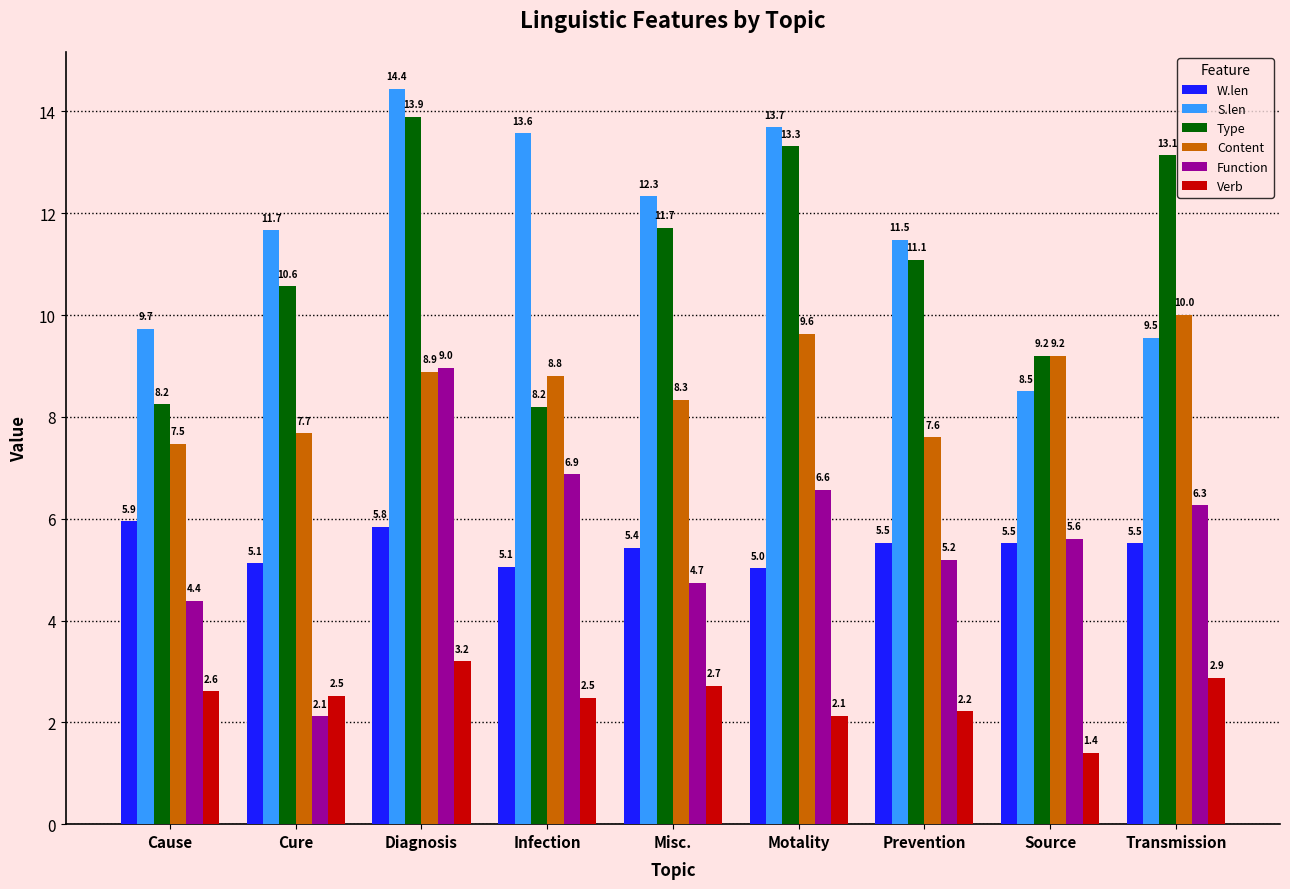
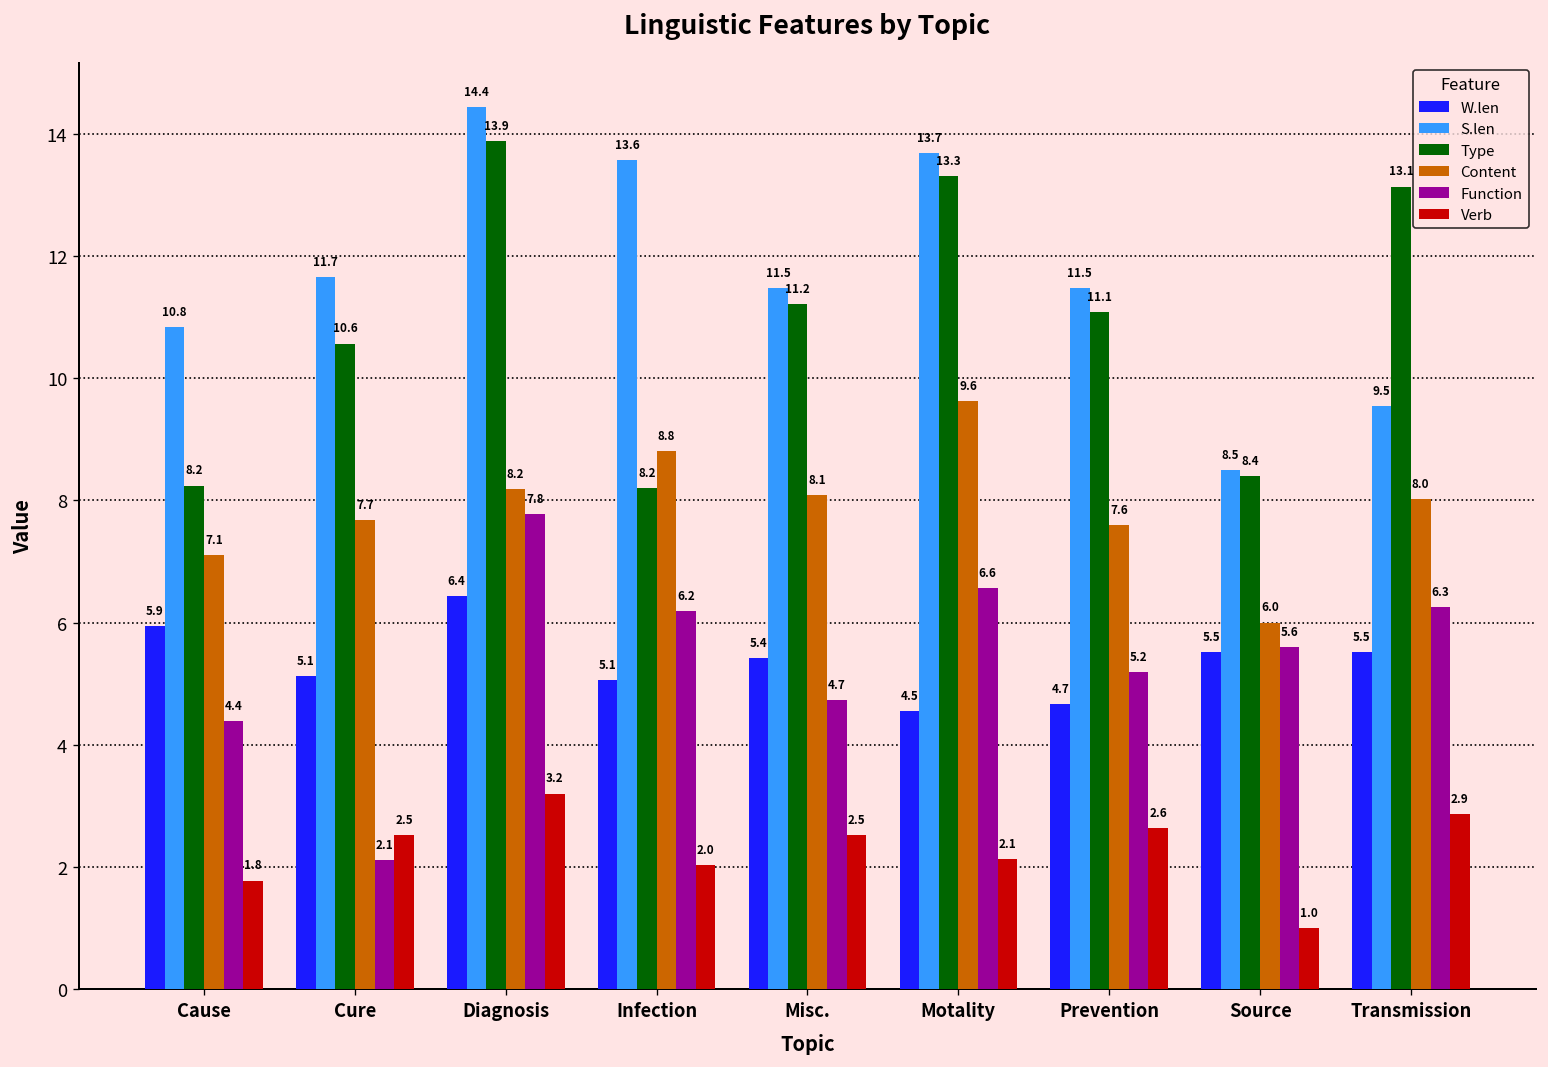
  {
    "W.len": {
      "Cause": 5.9,
      "Cure": 5.1,
-     "Diagnosis": 5.8,
+     "Diagnosis": 6.4,
      "Infection": 5.1,
      "Misc.": 5.4,
-     "Motality": 5.0,
-     "Prevention": 5.5,
+     "Motality": 4.5,
+     "Prevention": 4.7,
      "Source": 5.5,
      "Transmission": 5.5
    },
    "S.len": {
-     "Cause": 9.7,
+     "Cause": 10.8,
      "Cure": 11.7,
      "Diagnosis": 14.4,
      "Infection": 13.6,
-     "Misc.": 12.3,
+     "Misc.": 11.5,
      "Motality": 13.7,
      "Prevention": 11.5,
      "Source": 8.5,
      "Transmission": 9.5
    },
    "Type": {
      "Cause": 8.2,
      "Cure": 10.6,
      "Diagnosis": 13.9,
      "Infection": 8.2,
-     "Misc.": 11.7,
+     "Misc.": 11.2,
      "Motality": 13.3,
      "Prevention": 11.1,
-     "Source": 9.2
+     "Source": 8.4
    },
    "Content": {
-     "Cause": 7.5,
+     "Cause": 7.1,
      "Cure": 7.7,
-     "Diagnosis": 8.9,
+     "Diagnosis": 8.2,
      "Infection": 8.8,
-     "Misc.": 8.3,
+     "Misc.": 8.1,
      "Motality": 9.6,
      "Prevention": 7.6,
-     "Source": 9.2,
-     "Transmission": 10.0
+     "Source": 6.0,
+     "Transmission": 8.0
    },
    "Function": {
      "Cause": 4.4,
      "Cure": 2.1,
-     "Diagnosis": 9.0,
-     "Infection": 6.9,
+     "Diagnosis": 7.8,
+     "Infection": 6.2,
      "Misc.": 4.7,
      "Motality": 6.6,
      "Prevention": 5.2,
      "Source": 5.6,
      "Transmission": 6.3
    },
    "Verb": {
-     "Cause": 2.6,
+     "Cause": 1.8,
      "Cure": 2.5,
      "Diagnosis": 3.2,
-     "Infection": 2.5,
-     "Misc.": 2.7,
+     "Infection": 2.0,
+     "Misc.": 2.5,
      "Motality": 2.1,
-     "Prevention": 2.2,
-     "Source": 1.4,
+     "Prevention": 2.6,
+     "Source": 1.0,
      "Transmission": 2.9
    }
  }
